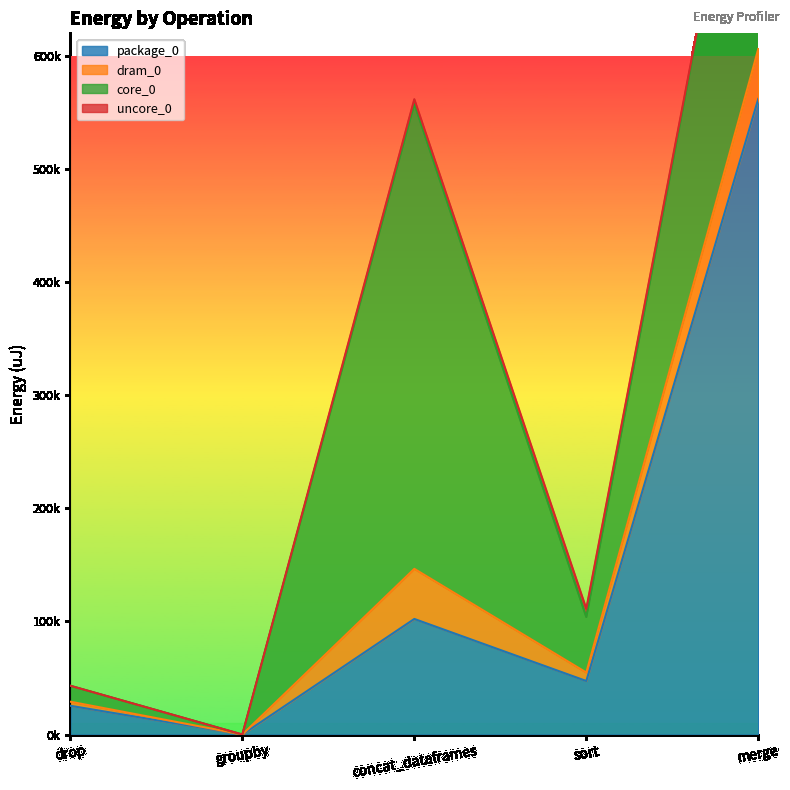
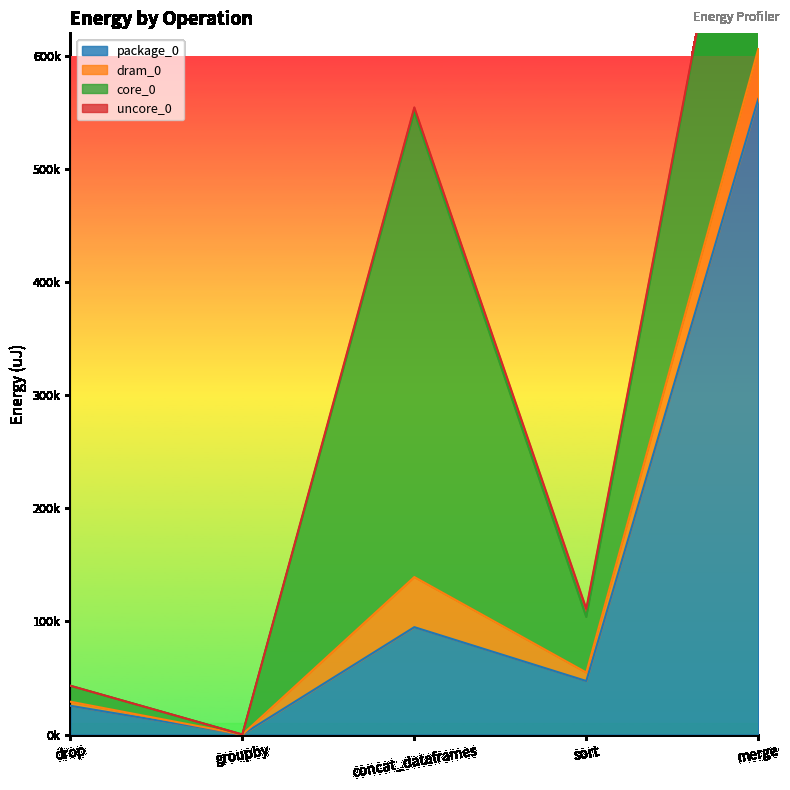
  {
    "package_0": {
      "drop": 25000,
-     "concat_dataframes": 102000,
+     "concat_dataframes": 95000,
      "sort": 47000,
      "merge": 562000
    },
    "dram_0": {
      "drop": 4000,
      "concat_dataframes": 44000,
      "sort": 8000,
      "merge": 44000
    },
    "core_0": {
      "concat_dataframes": 411000,
      "sort": 49000
    },
    "uncore_0": {
      "concat_dataframes": 4000,
      "sort": 7000
    }
  }
